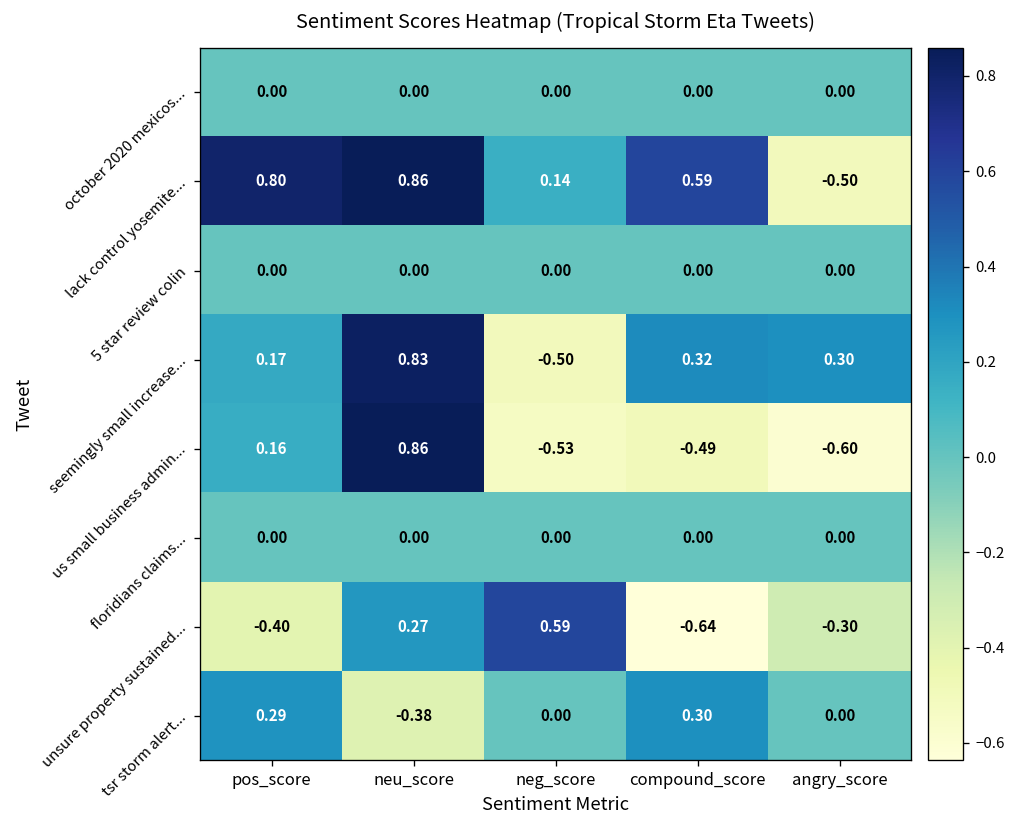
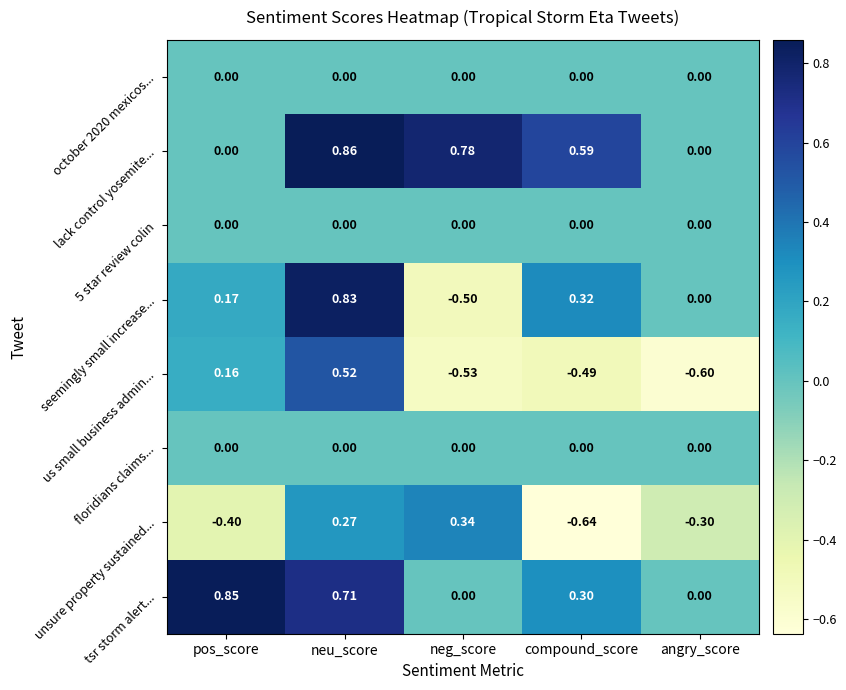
  {
    "october 2020 mexicos...": {
      "pos_score": 0.00,
      "neu_score": 0.00,
      "neg_score": 0.00,
      "compound_score": 0.00,
      "angry_score": 0.00
    },
    "lack control yosemite...": {
-     "pos_score": 0.80,
+     "pos_score": 0.00,
      "neu_score": 0.86,
-     "neg_score": 0.14,
+     "neg_score": 0.78,
      "compound_score": 0.59,
-     "angry_score": -0.50
+     "angry_score": 0.00
    },
    "5 star review colin": {
      "pos_score": 0.00,
      "neu_score": 0.00,
      "neg_score": 0.00,
      "compound_score": 0.00,
      "angry_score": 0.00
    },
    "seemingly small increase...": {
      "pos_score": 0.17,
      "neu_score": 0.83,
      "neg_score": -0.50,
      "compound_score": 0.32,
-     "angry_score": 0.30
+     "angry_score": 0.00
    },
    "us small business admin...": {
      "pos_score": 0.16,
-     "neu_score": 0.86,
+     "neu_score": 0.52,
      "neg_score": -0.53,
      "compound_score": -0.49,
      "angry_score": -0.60
    },
    "floridians claims...": {
      "pos_score": 0.00,
      "neu_score": 0.00,
      "neg_score": 0.00,
      "compound_score": 0.00,
      "angry_score": 0.00
    },
    "unsure property sustained...": {
      "pos_score": -0.40,
      "neu_score": 0.27,
-     "neg_score": 0.59,
+     "neg_score": 0.34,
      "compound_score": -0.64,
      "angry_score": -0.30
    },
    "tsr storm alert...": {
-     "pos_score": 0.29,
-     "neu_score": -0.38,
+     "pos_score": 0.85,
+     "neu_score": 0.71,
      "neg_score": 0.00,
      "compound_score": 0.30,
      "angry_score": 0.00
    }
  }
